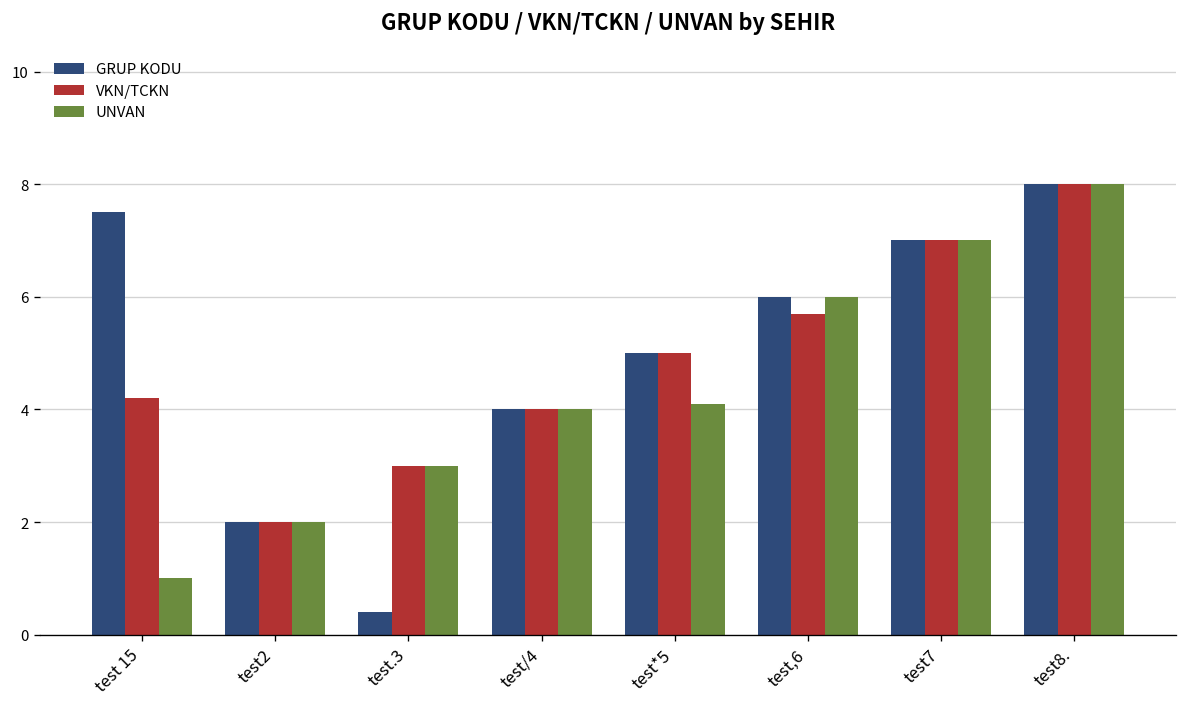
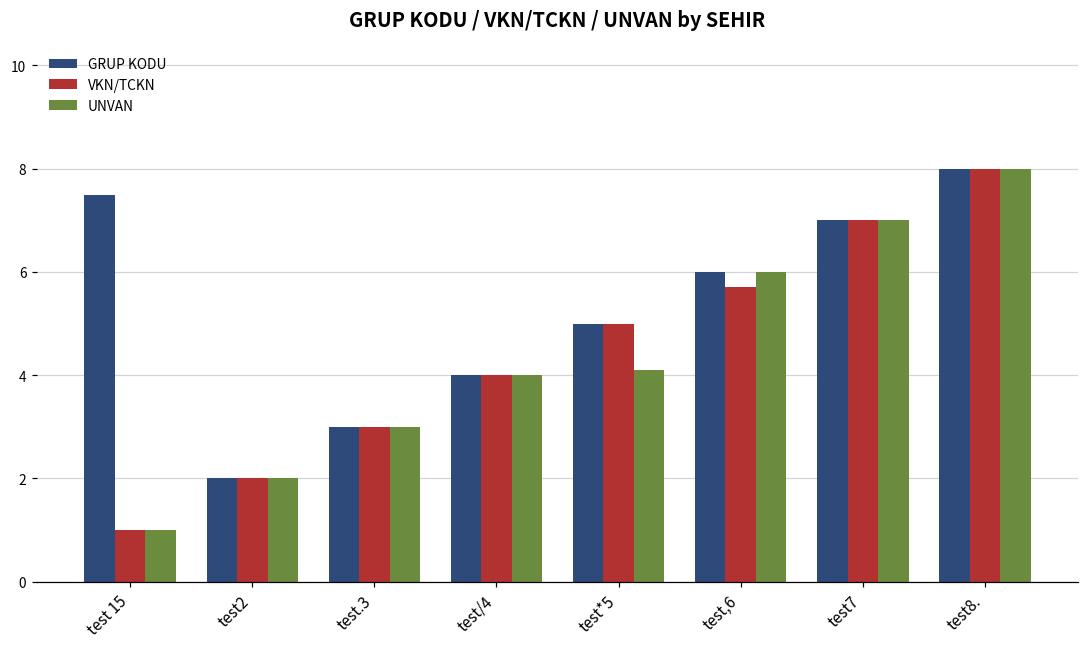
  {
    "GRUP KODU": {
      "test 15": 7.5,
      "test2": 2.0,
-     "test.3": 0.4,
+     "test.3": 3.0,
      "test/4": 4.0,
      "test*5": 5.0,
      "test,6": 6.0,
      "test7": 7.0,
      "test8.": 8.0
    },
    "VKN/TCKN": {
-     "test 15": 4.2,
+     "test 15": 1.0,
      "test2": 2.0,
      "test.3": 3.0,
      "test/4": 4.0,
      "test*5": 5.0,
      "test,6": 5.7,
      "test7": 7.0,
      "test8.": 8.0
    },
    "UNVAN": {
      "test 15": 1.0,
      "test2": 2.0,
      "test.3": 3.0,
      "test/4": 4.0,
      "test*5": 4.1,
      "test,6": 6.0,
      "test7": 7.0,
      "test8.": 8.0
    }
  }
